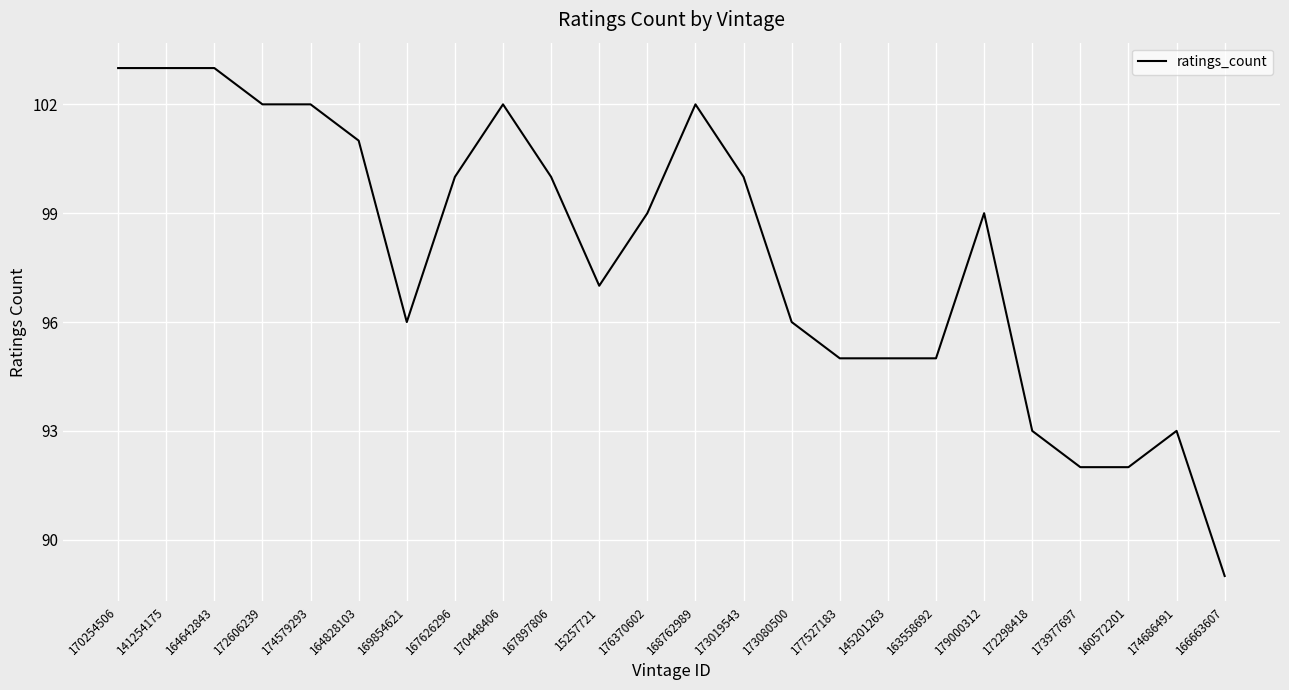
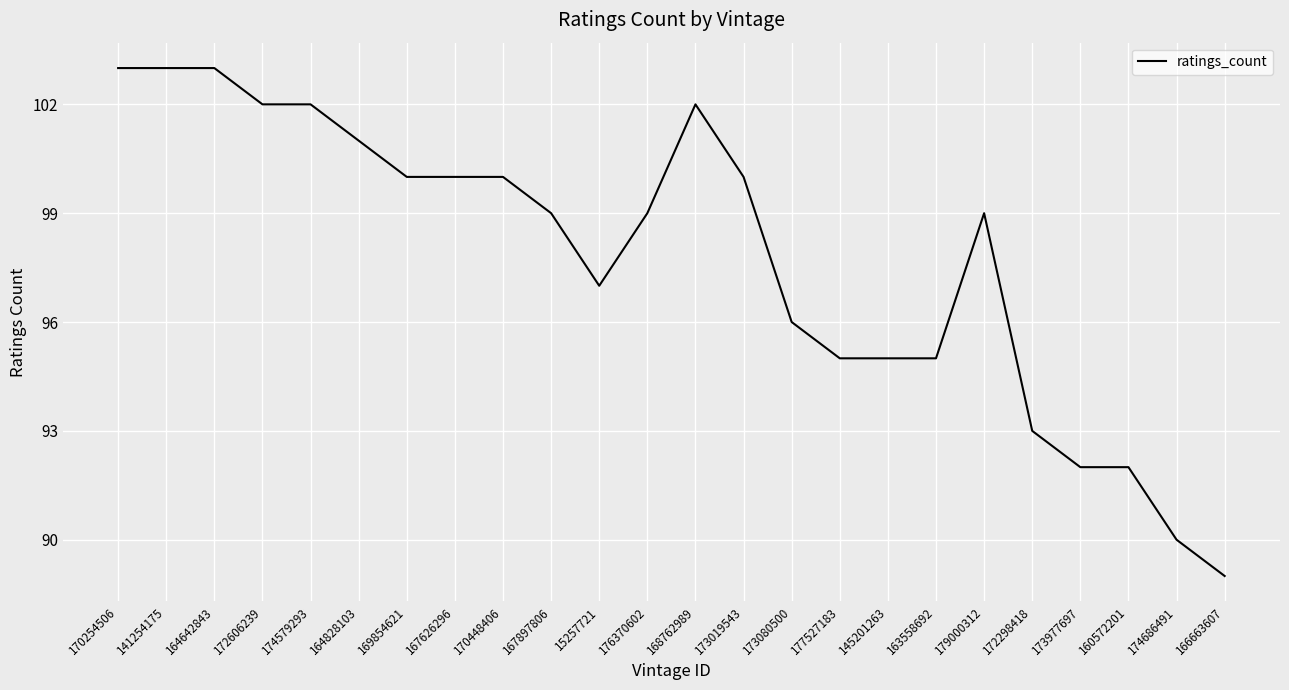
  {
    "170254506": 103,
    "141254175": 103,
    "164642843": 103,
    "172606239": 102,
    "174579293": 102,
    "164828103": 101,
-   "169854621": 96,
+   "169854621": 100,
    "167626296": 100,
-   "170448406": 102,
-   "167897806": 100,
+   "170448406": 100,
+   "167897806": 99,
    "15257721": 97,
    "176370602": 99,
    "168762989": 102,
    "173019543": 100,
    "173080500": 96,
    "177527183": 95,
    "145201263": 95,
    "163558692": 95,
    "179000312": 99,
    "172298418": 93,
    "173977697": 92,
    "160572201": 92,
-   "174686491": 93,
+   "174686491": 90,
    "166663607": 89
  }
